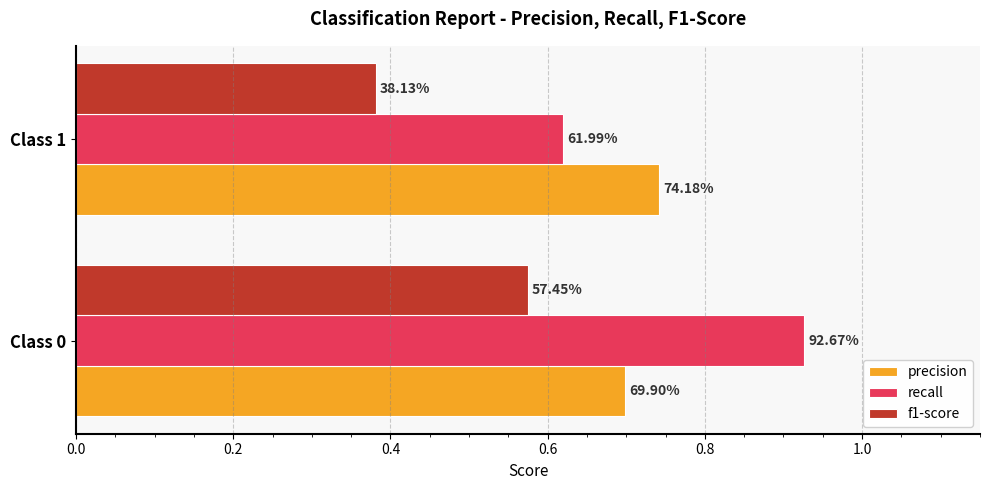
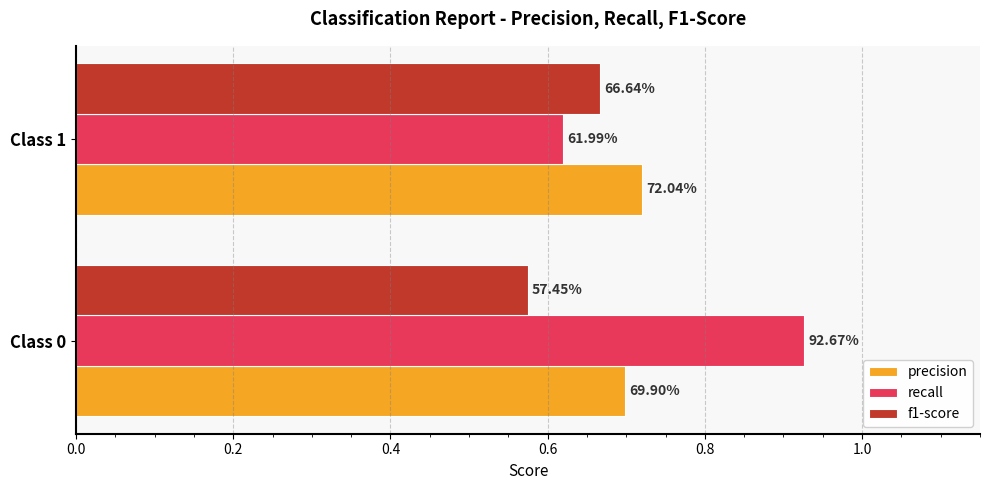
  {
    "precision": {
-     "Class 1": "74.18%",
+     "Class 1": "72.04%",
      "Class 0": "69.90%"
    },
    "recall": {
      "Class 1": "61.99%",
      "Class 0": "92.67%"
    },
    "f1-score": {
-     "Class 1": "38.13%",
+     "Class 1": "66.64%",
      "Class 0": "57.45%"
    }
  }
